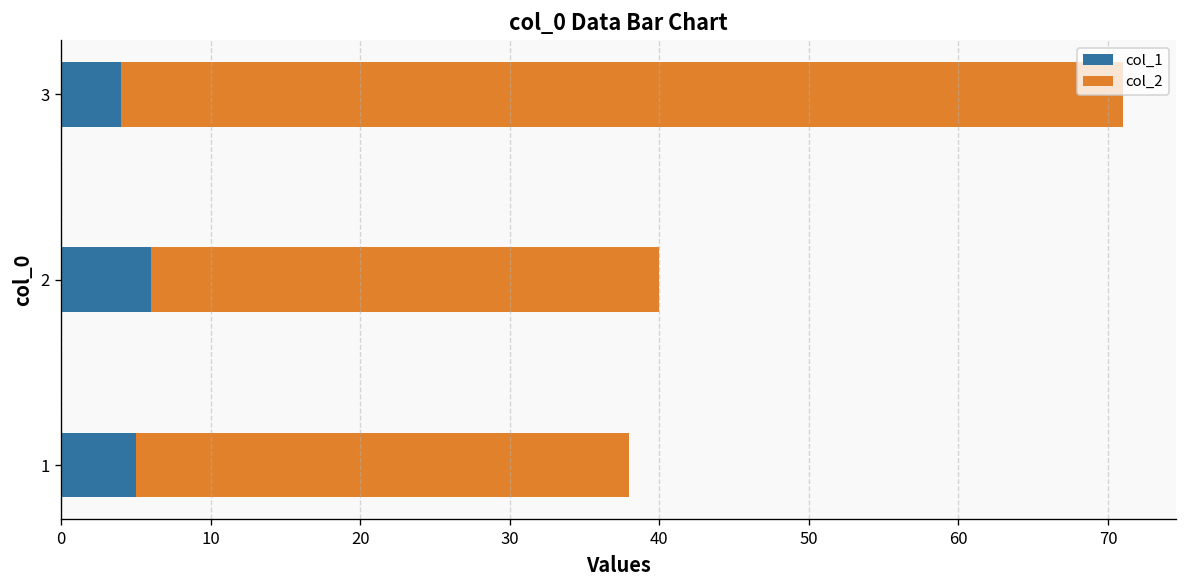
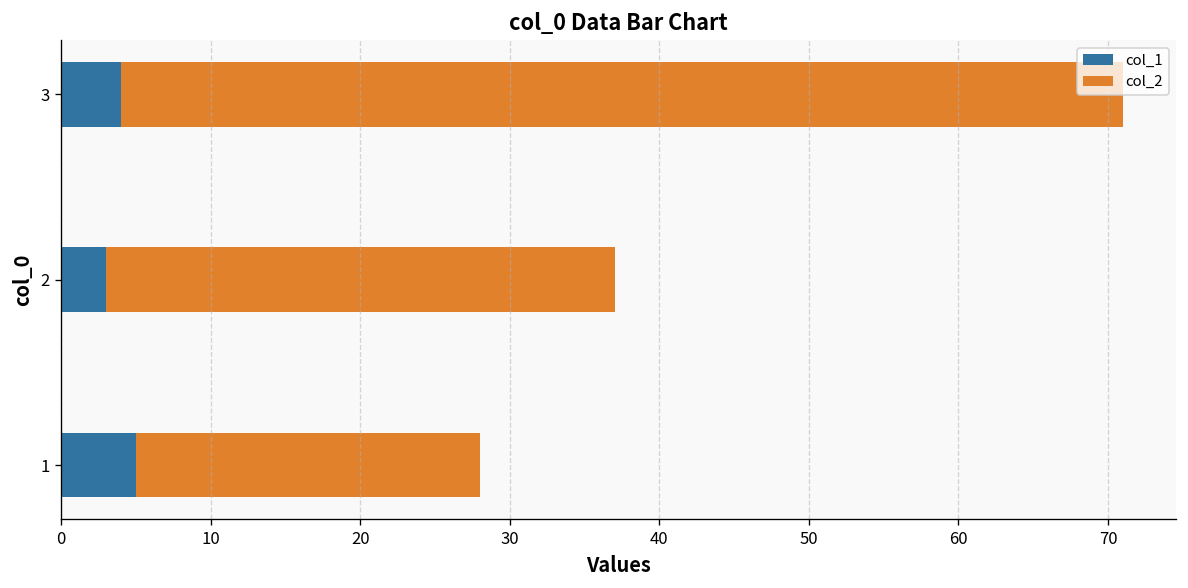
  {
    "col_1": {
      "3": 4,
-     "2": 6,
+     "2": 3,
      "1": 5
    },
    "col_2": {
      "2": 34,
-     "1": 33
+     "1": 23
    }
  }
